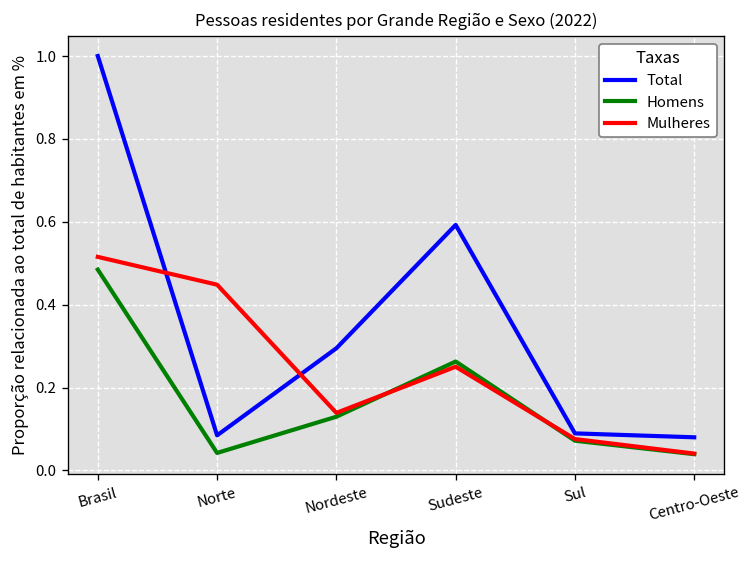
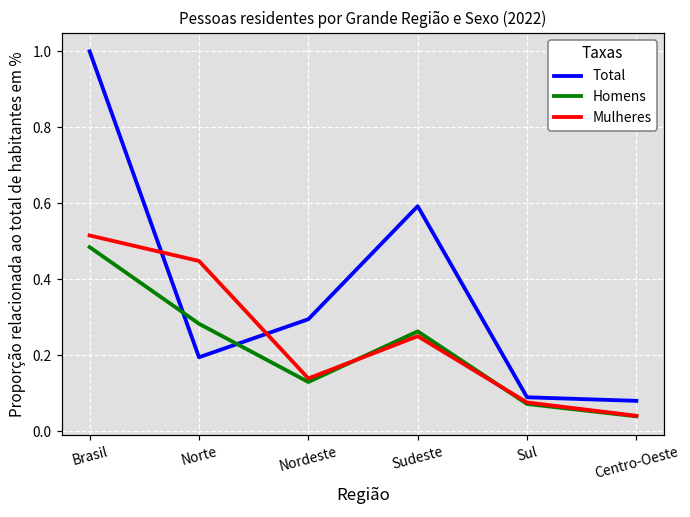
  {
    "Total": {
      "Brasil": 1.00,
-     "Norte": 0.08,
+     "Norte": 0.19,
      "Nordeste": 0.29,
      "Sudeste": 0.59,
      "Sul": 0.09,
      "Centro-Oeste": 0.08
    },
    "Homens": {
      "Brasil": 0.48,
-     "Norte": 0.04,
+     "Norte": 0.28,
      "Nordeste": 0.13,
      "Sudeste": 0.26
    },
    "Mulheres": {
      "Brasil": 0.52,
      "Norte": 0.45,
      "Nordeste": 0.14,
      "Sudeste": 0.25
    }
  }
